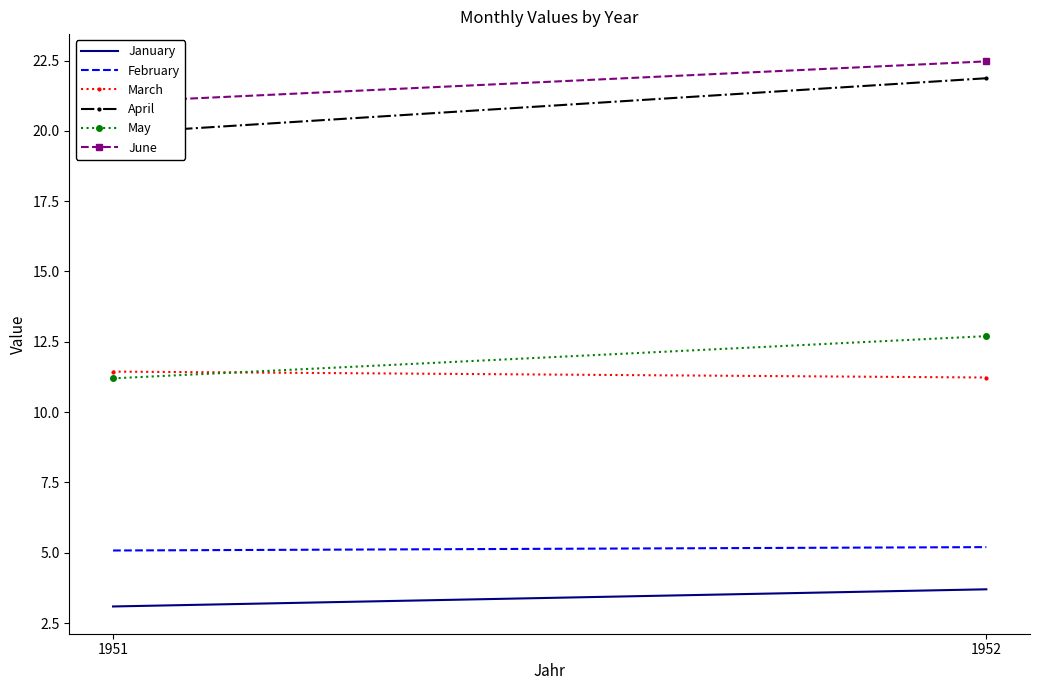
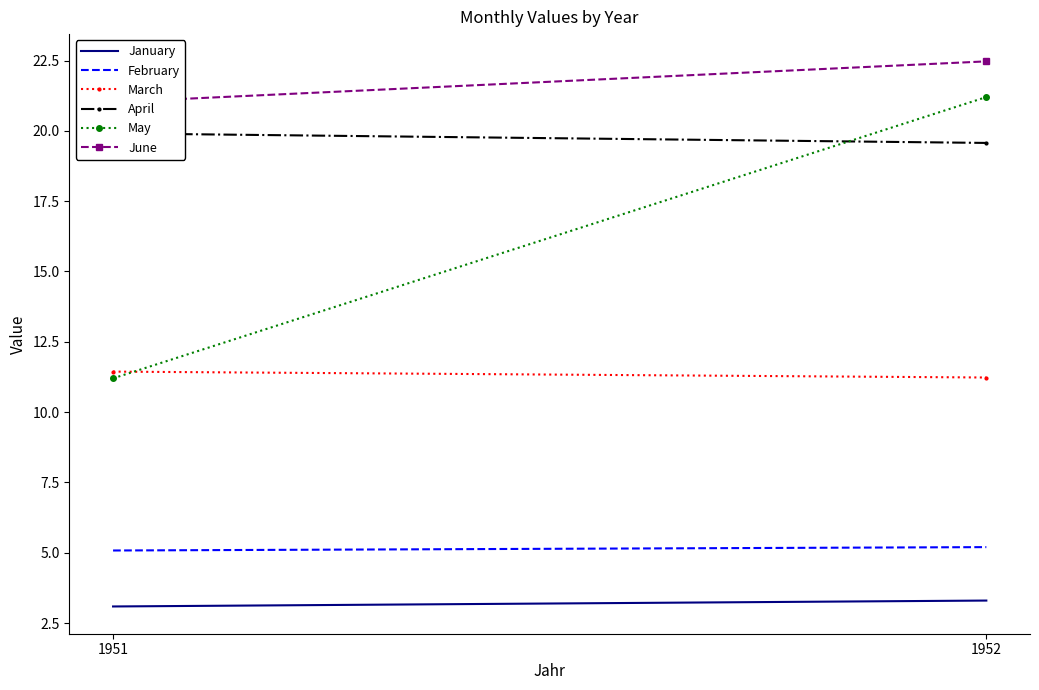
  {
    "January": {
      "1951": 3.1,
-     "1952": 3.7
+     "1952": 3.3
    },
    "February": {
      "1951": 5.1,
      "1952": 5.2
    },
    "March": {
      "1951": 11.4,
      "1952": 11.2
    },
    "April": {
-     "1952": 21.9
+     "1952": 19.6
    },
    "May": {
      "1951": 11.2,
-     "1952": 12.7
+     "1952": 21.2
    },
    "June": {
      "1952": 22.5
    }
  }
